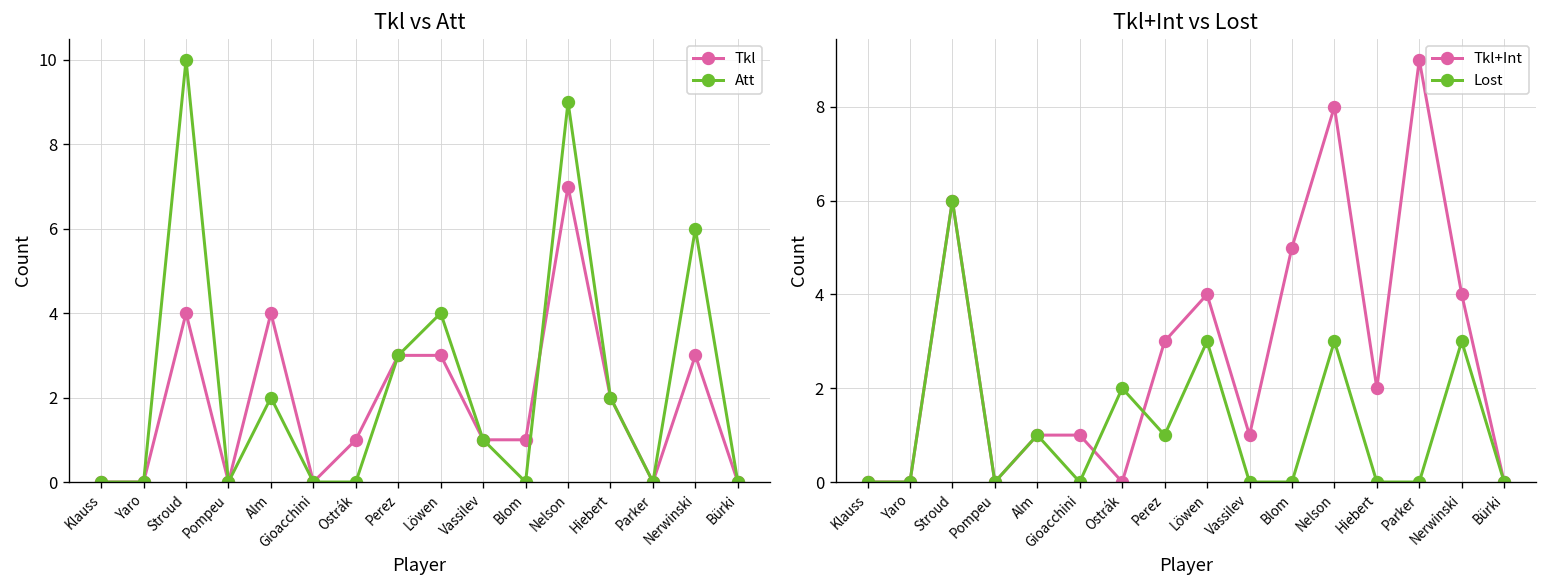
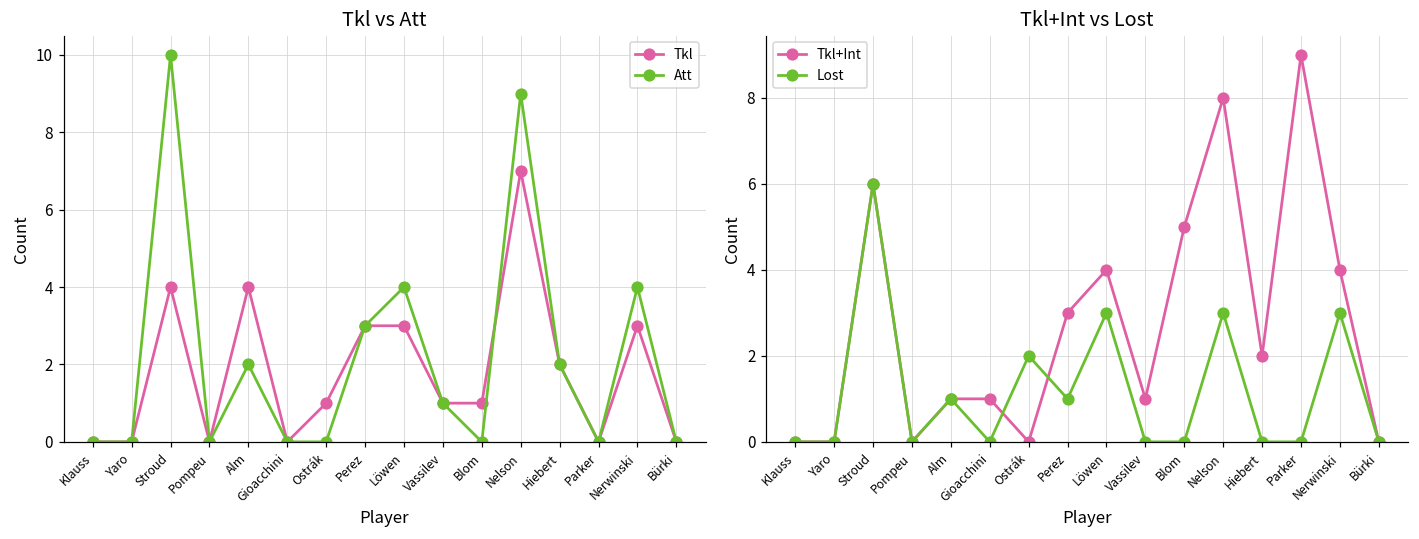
  {
    "Tkl vs Att": {
      "Tkl": {
        "Stroud": 4,
        "Alm": 4,
        "Ostrák": 1,
        "Löwen": 3,
        "Blom": 1,
        "Nelson": 7,
        "Nerwinski": 3
      },
      "Att": {
        "Stroud": 10,
        "Alm": 2,
        "Ostrák": 0,
        "Löwen": 4,
        "Blom": 0,
        "Nelson": 9,
-       "Nerwinski": 6
+       "Nerwinski": 4
      }
    },
    "Tkl+Int vs Lost": {
      "Tkl+Int": {
        "Gioacchini": 1.0,
        "Ostrák": 0.0,
        "Perez": 3.0,
        "Löwen": 4.0,
        "Vassilev": 1.0,
        "Blom": 5.0,
        "Nelson": 8.0,
        "Hiebert": 2.0,
        "Parker": 9.0,
        "Nerwinski": 4.0
      },
      "Lost": {
        "Gioacchini": 0.0,
        "Ostrák": 2.0,
        "Perez": 1.0,
        "Löwen": 3.0,
        "Vassilev": 0.0,
        "Blom": 0.0,
        "Nelson": 3.0,
        "Hiebert": 0.0,
        "Parker": 0.0,
        "Nerwinski": 3.0
      }
    }
  }
